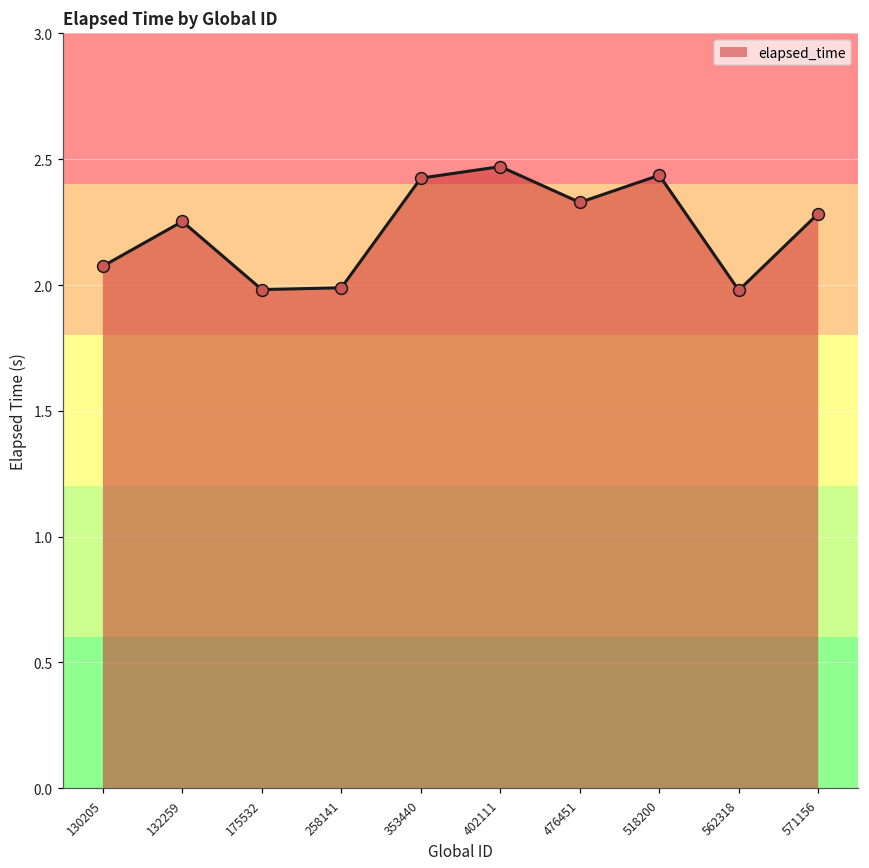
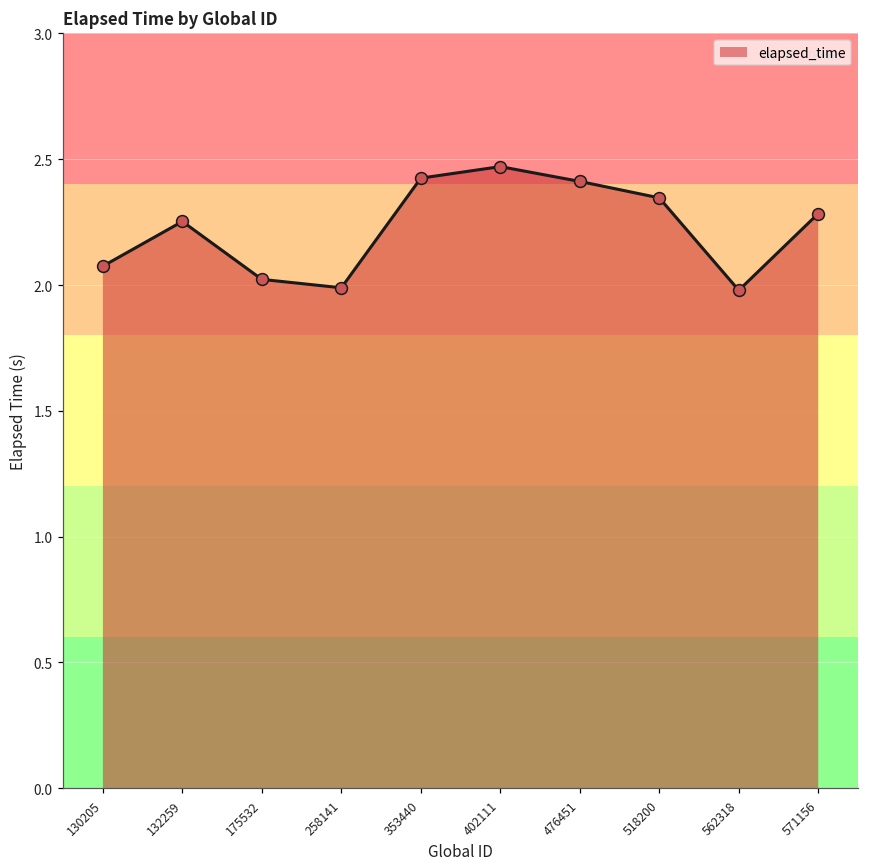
  {
    "130205": 2.07,
    "132259": 2.25,
-   "175532": 1.98,
+   "175532": 2.02,
    "258141": 1.99,
    "353440": 2.42,
    "402111": 2.47,
-   "476451": 2.33,
-   "518200": 2.44,
+   "476451": 2.41,
+   "518200": 2.35,
    "562318": 1.98,
    "571156": 2.28
  }
